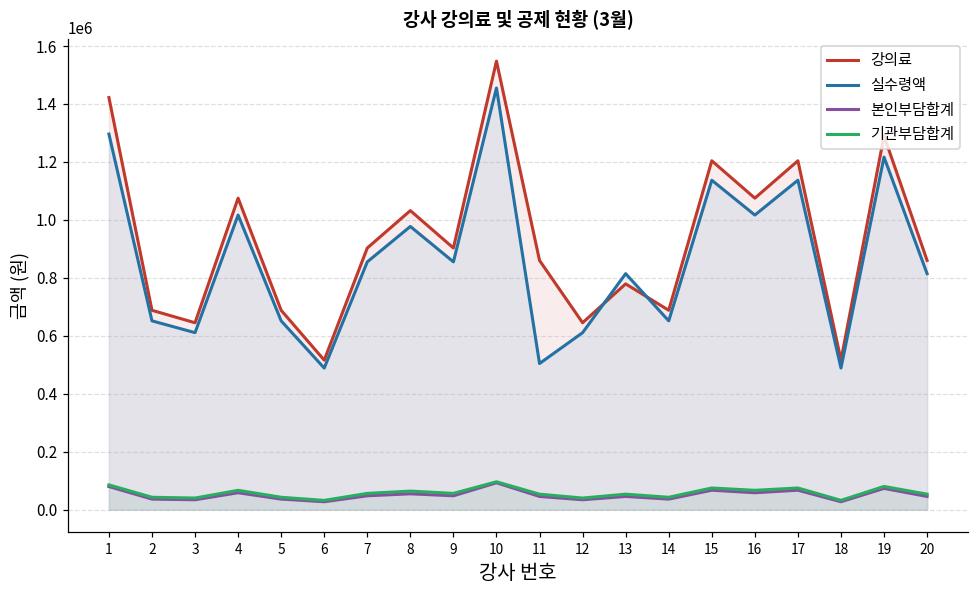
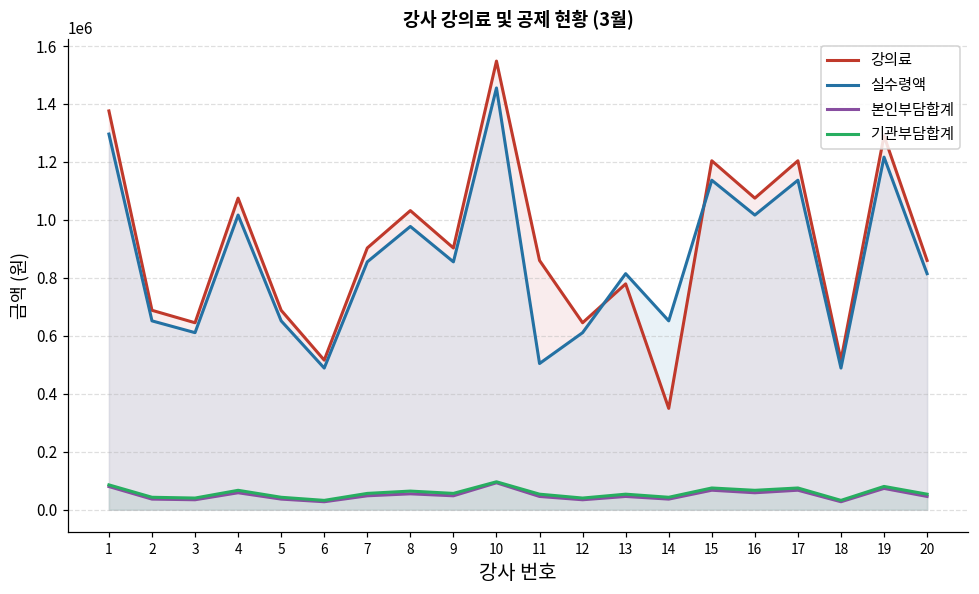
  {
    "강의료": {
-     "1": 1420000,
+     "1": 1380000,
      "2": 690000,
      "3": 650000,
      "4": 1080000,
      "5": 690000,
      "6": 520000,
      "7": 900000,
      "8": 1030000,
      "9": 900000,
      "10": 1550000,
      "11": 860000,
      "12": 650000,
      "13": 780000,
-     "14": 690000,
+     "14": 350000,
      "15": 1200000,
      "16": 1080000,
      "17": 1200000,
      "18": 520000,
      "20": 860000
    },
    "실수령액": {
      "1": 1300000,
      "2": 650000,
      "3": 610000,
      "4": 1020000,
      "5": 650000,
      "6": 490000,
      "7": 860000,
      "8": 980000,
      "9": 860000,
      "10": 1460000,
      "11": 500000,
      "12": 610000,
      "13": 810000,
      "14": 650000,
      "15": 1140000,
      "16": 1020000,
      "17": 1140000,
      "18": 490000,
      "19": 1220000,
      "20": 810000
    }
  }
